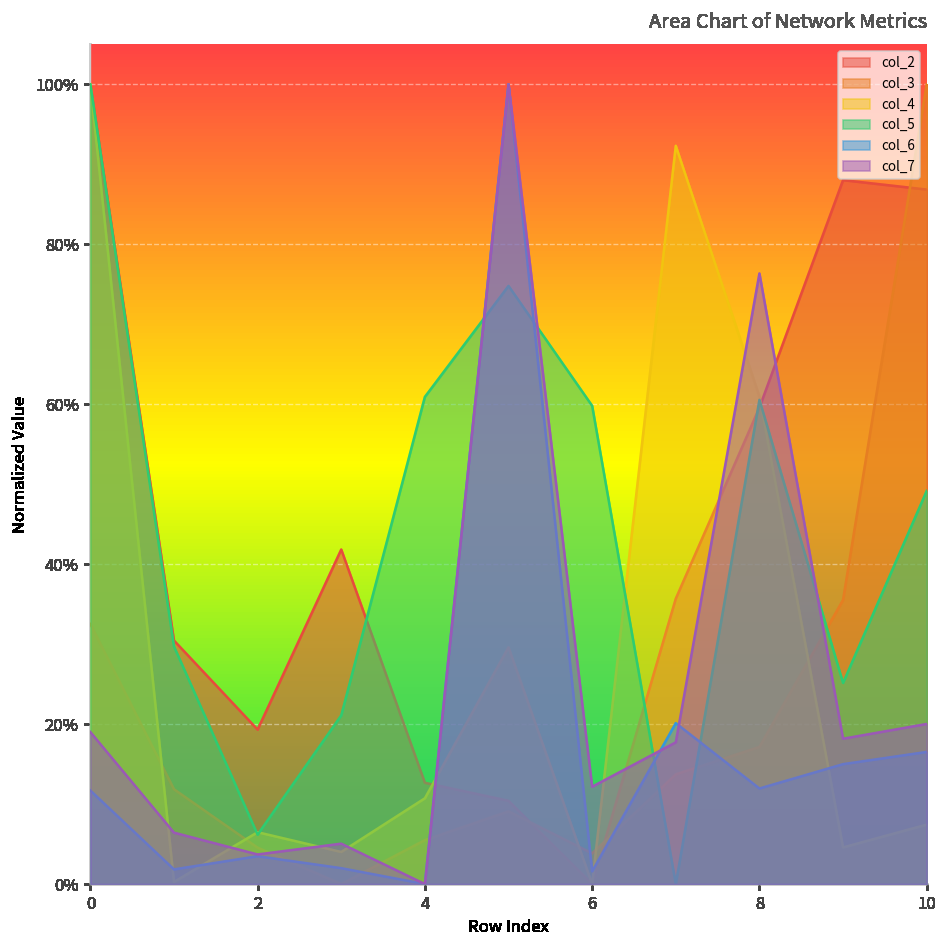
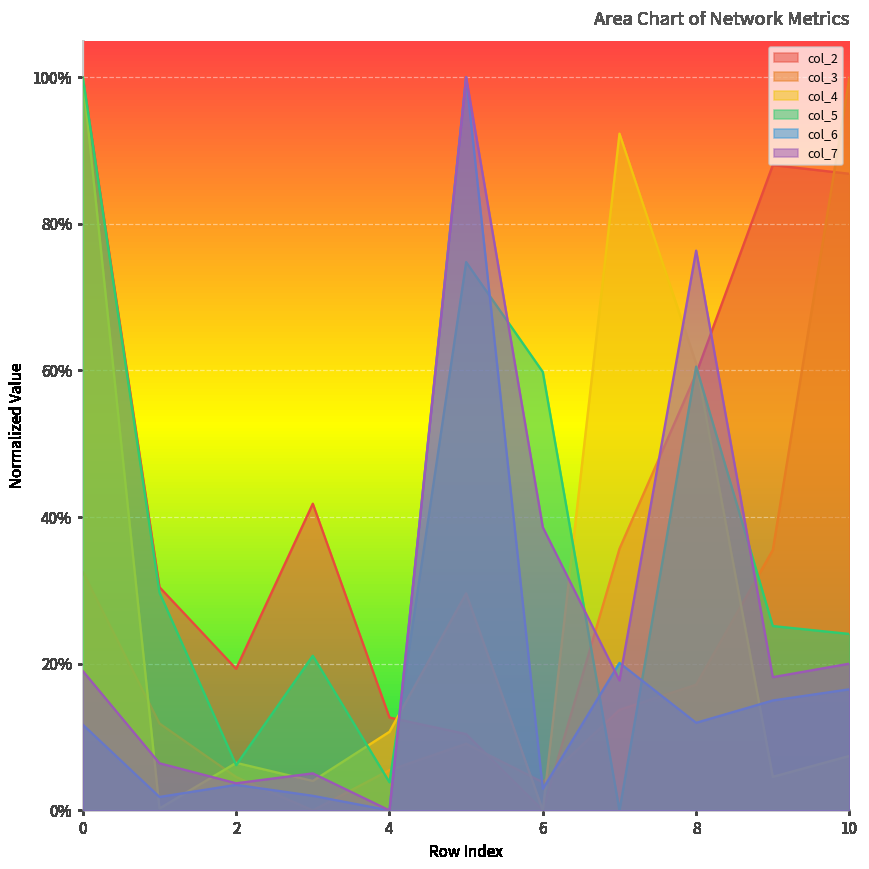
  {
    "col_5": {
-     "4": "61%",
+     "4": "4%",
      "6": "60%",
      "8": "61%",
-     "10": "49%"
+     "10": "24%"
    },
    "col_6": {
      "0": "12%",
-     "6": "2%",
+     "6": "3%",
      "8": "12%",
      "10": "17%"
    },
    "col_7": {
      "0": "19%",
-     "6": "12%",
+     "6": "39%",
      "8": "76%",
      "10": "20%"
    }
  }
